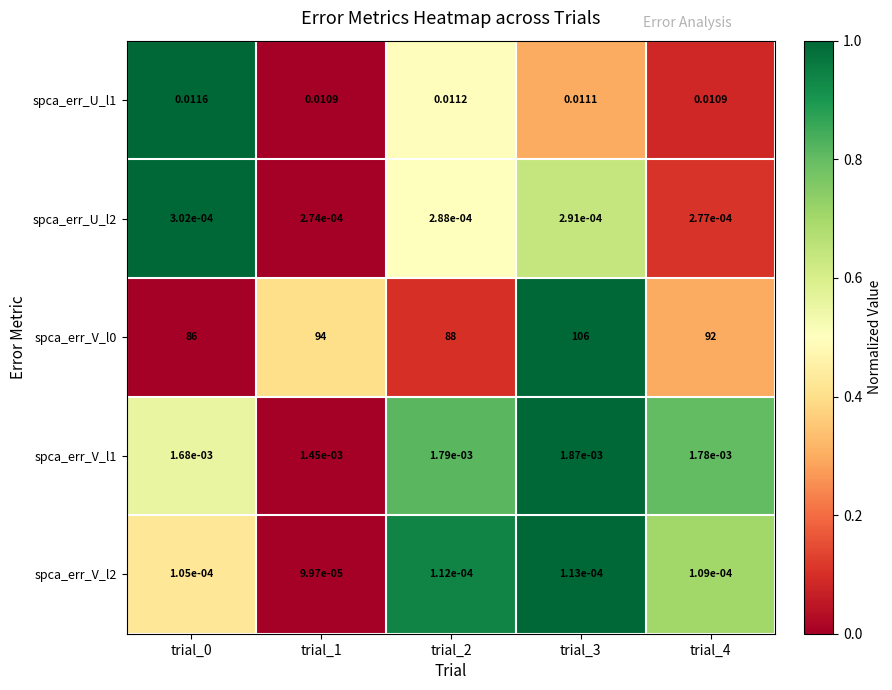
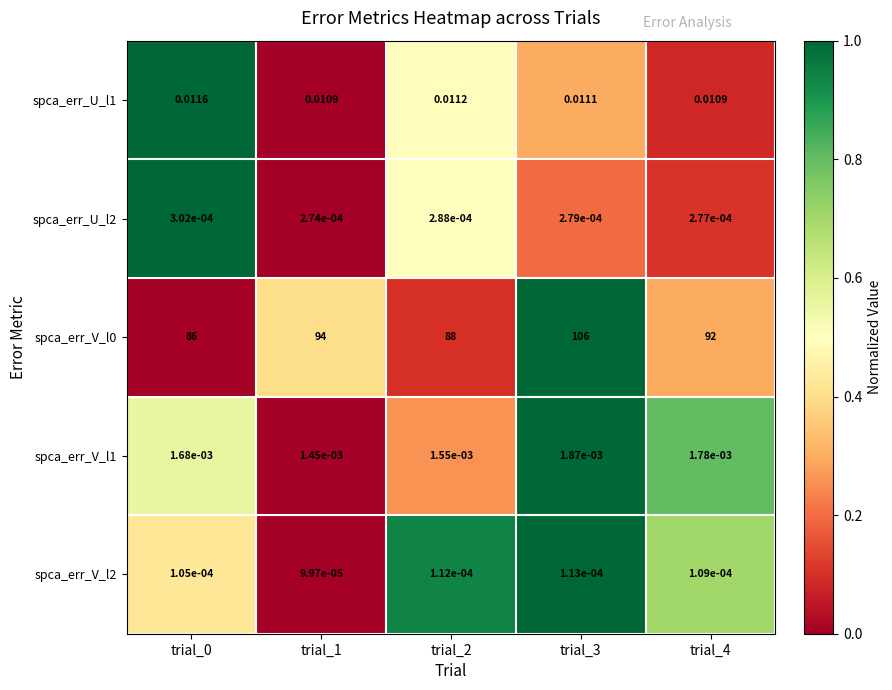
  {
    "spca_err_U_l1": {
      "trial_0": "0.0116",
      "trial_1": "0.0109",
      "trial_2": "0.0112",
      "trial_3": "0.0111",
      "trial_4": "0.0109"
    },
    "spca_err_U_l2": {
      "trial_0": "3.02e-04",
      "trial_1": "2.74e-04",
      "trial_2": "2.88e-04",
-     "trial_3": "2.91e-04",
+     "trial_3": "2.79e-04",
      "trial_4": "2.77e-04"
    },
    "spca_err_V_l0": {
      "trial_0": "86",
      "trial_1": "94",
      "trial_2": "88",
      "trial_3": "106",
      "trial_4": "92"
    },
    "spca_err_V_l1": {
      "trial_0": "1.68e-03",
      "trial_1": "1.45e-03",
-     "trial_2": "1.79e-03",
+     "trial_2": "1.55e-03",
      "trial_3": "1.87e-03",
      "trial_4": "1.78e-03"
    },
    "spca_err_V_l2": {
      "trial_0": "1.05e-04",
      "trial_1": "9.97e-05",
      "trial_2": "1.12e-04",
      "trial_3": "1.13e-04",
      "trial_4": "1.09e-04"
    }
  }
